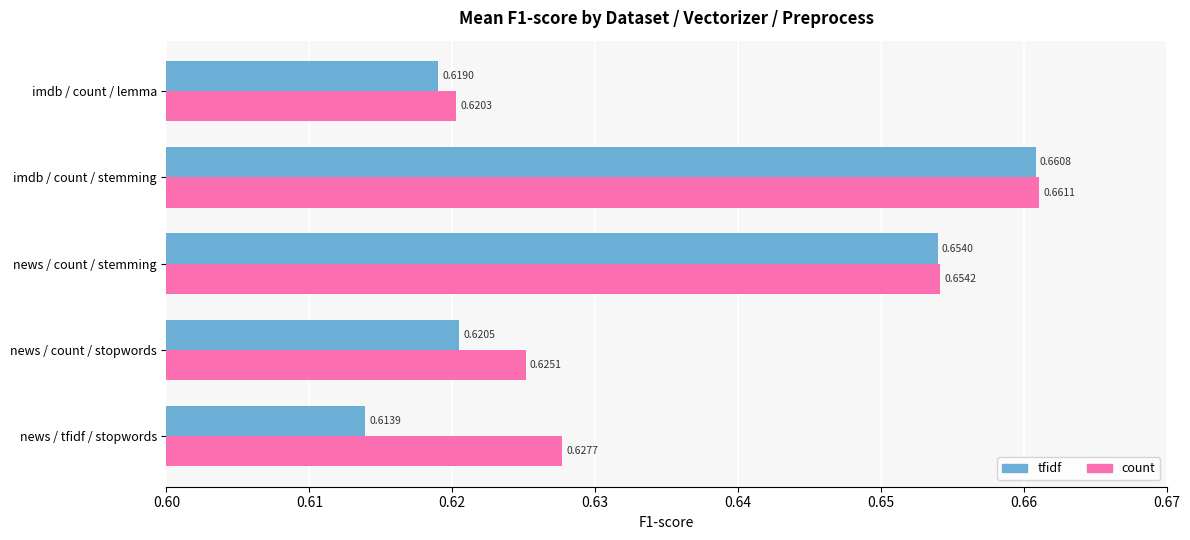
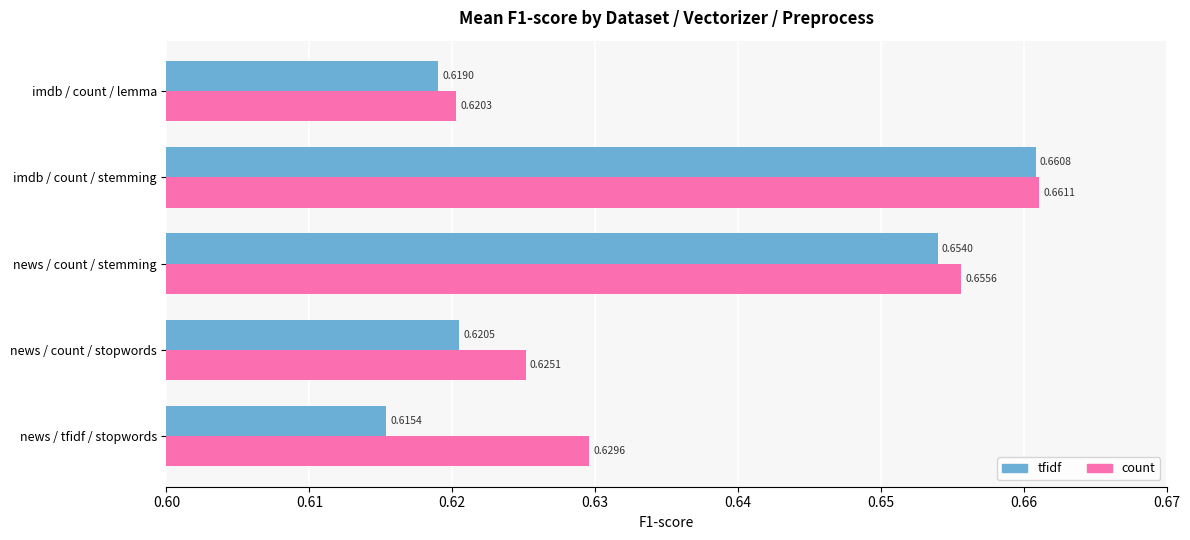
  {
    "tfidf": {
      "imdb / count / lemma": 0.6190,
      "imdb / count / stemming": 0.6608,
      "news / count / stemming": 0.6540,
      "news / count / stopwords": 0.6205,
-     "news / tfidf / stopwords": 0.6139
+     "news / tfidf / stopwords": 0.6154
    },
    "count": {
      "imdb / count / lemma": 0.6203,
      "imdb / count / stemming": 0.6611,
-     "news / count / stemming": 0.6542,
+     "news / count / stemming": 0.6556,
      "news / count / stopwords": 0.6251,
-     "news / tfidf / stopwords": 0.6277
+     "news / tfidf / stopwords": 0.6296
    }
  }
